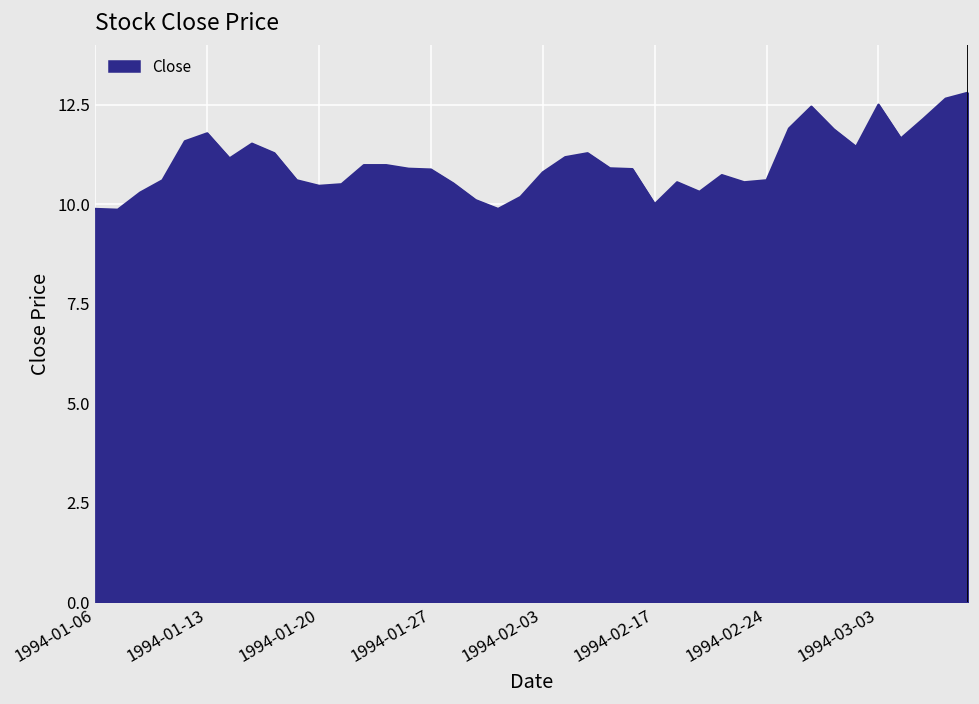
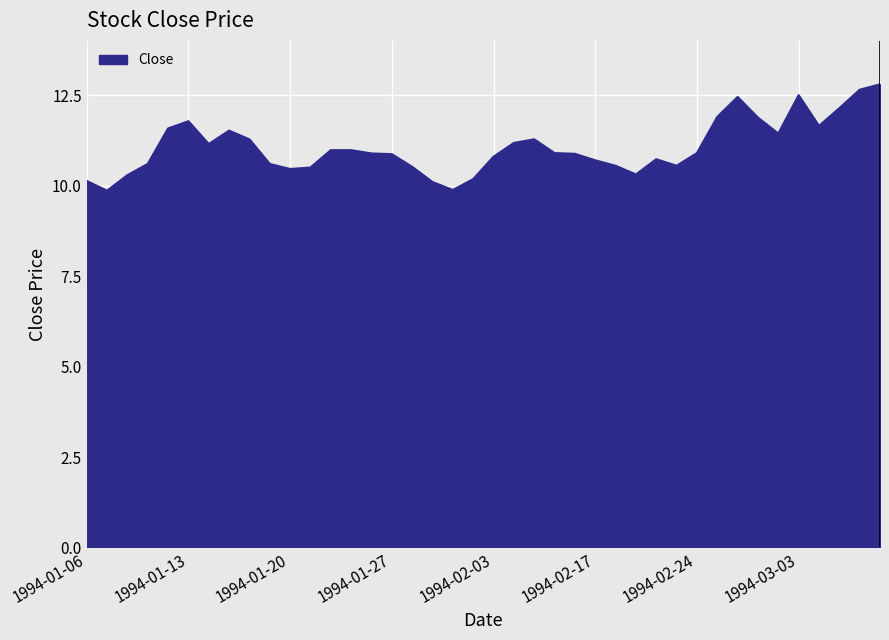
  {
-   "1994-01-06": 9.9,
+   "1994-01-06": 10.1,
    "1994-01-13": 11.8,
    "1994-01-20": 10.5,
    "1994-01-27": 10.9,
    "1994-02-03": 10.8,
-   "1994-02-17": 10.0,
-   "1994-02-24": 10.6,
+   "1994-02-17": 10.7,
+   "1994-02-24": 10.9,
    "1994-03-03": 12.5
  }
